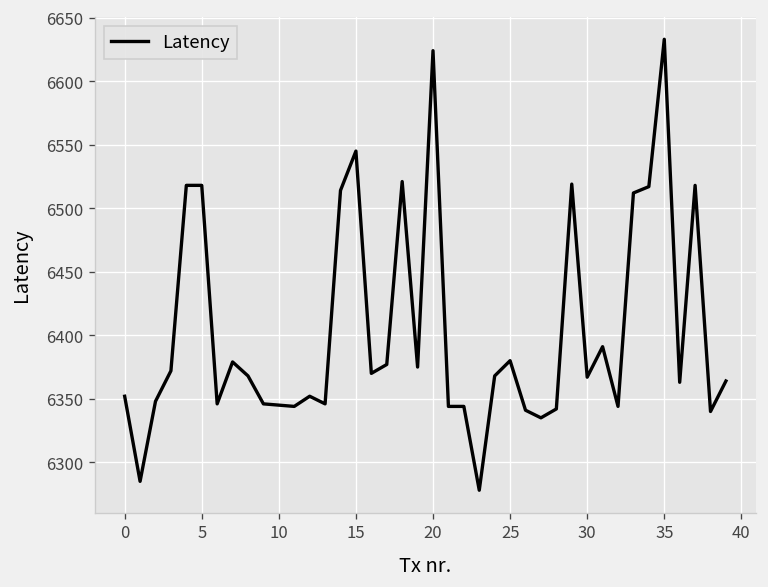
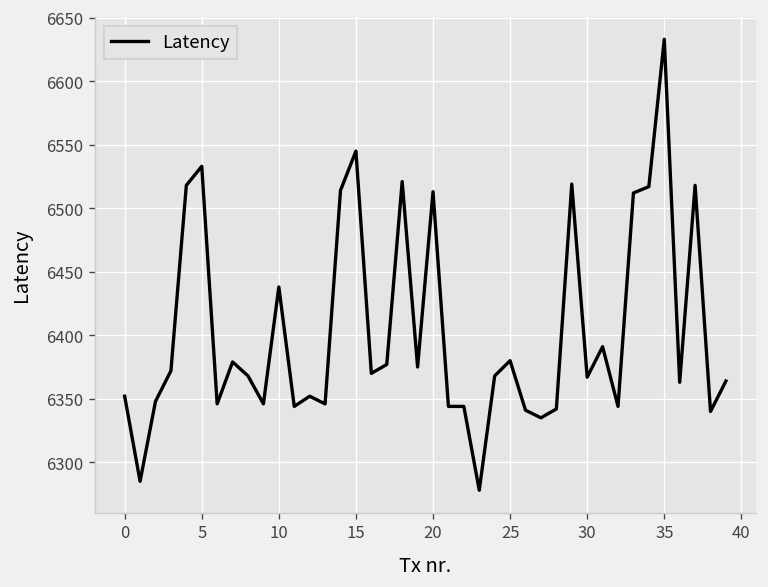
  {
    "0": 6352,
-   "5": 6518,
-   "10": 6345,
+   "5": 6533,
+   "10": 6438,
    "15": 6545,
-   "20": 6624,
+   "20": 6513,
    "25": 6380,
    "30": 6367,
    "35": 6633
  }
